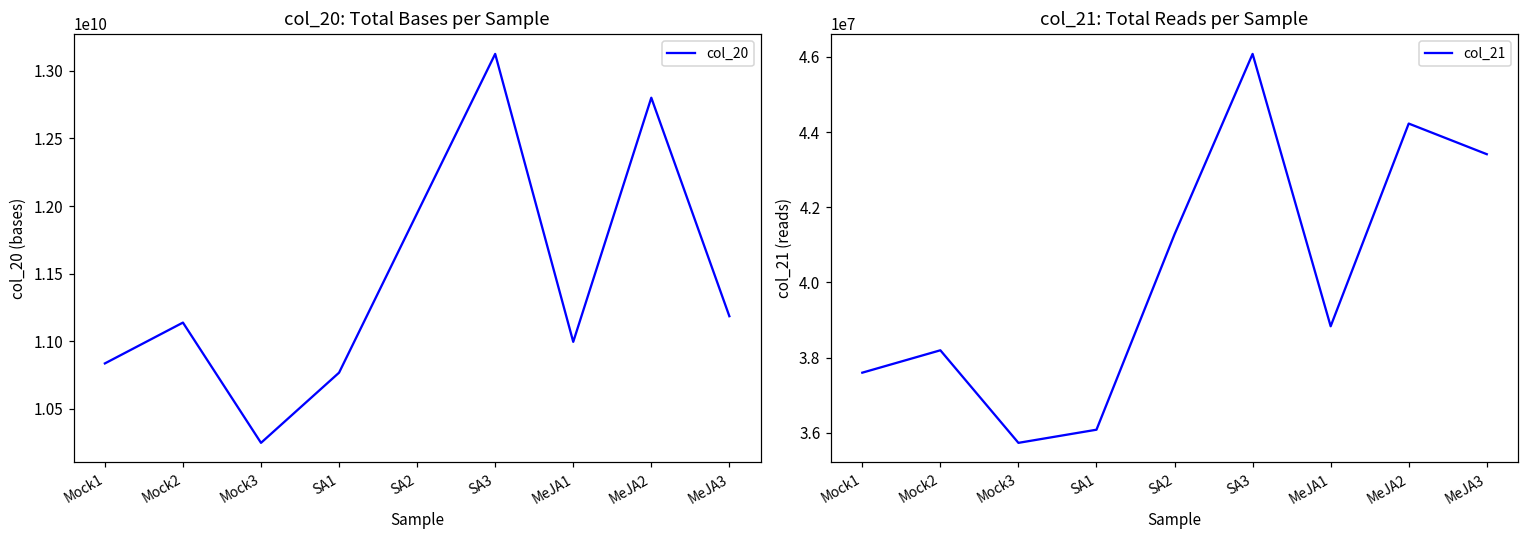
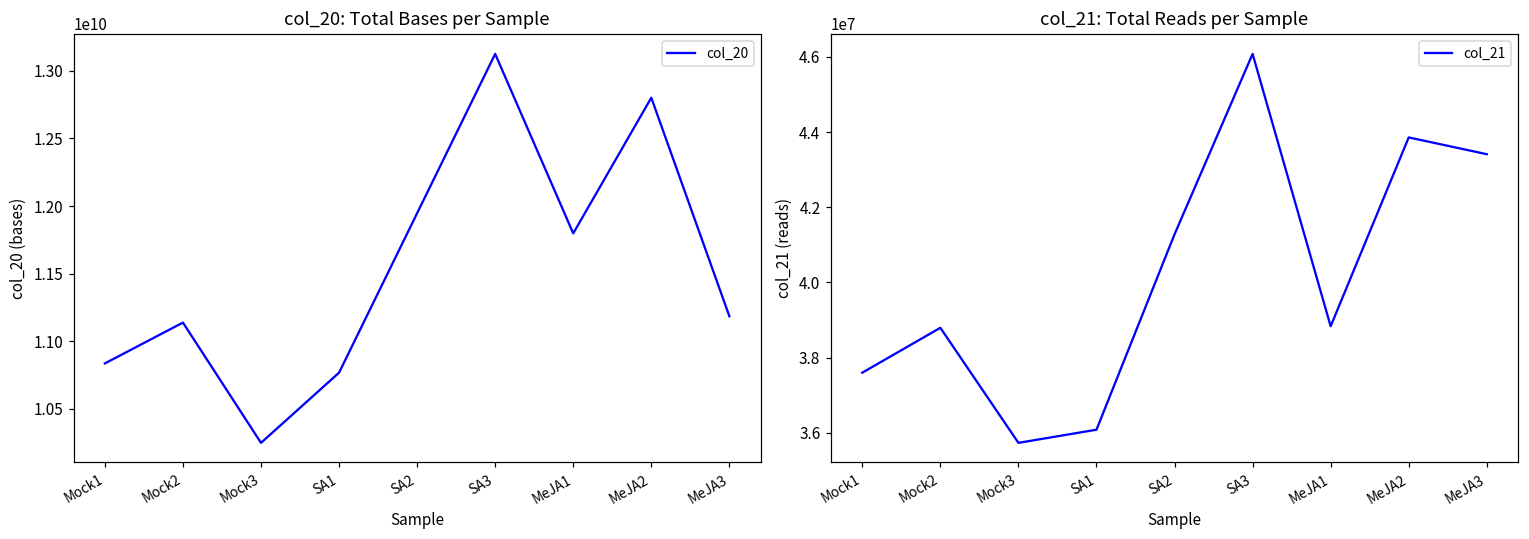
  {
    "col_20: Total Bases per Sample": {
      "Mock1": 10840000000,
      "Mock2": 11140000000,
      "Mock3": 10250000000,
      "SA1": 10770000000,
      "SA2": 11950000000,
      "SA3": 13130000000,
-     "MeJA1": 11000000000,
+     "MeJA1": 11800000000,
      "MeJA2": 12800000000,
      "MeJA3": 11190000000
    },
    "col_21: Total Reads per Sample": {
      "Mock1": 37600000,
-     "Mock2": 38200000,
+     "Mock2": 38800000,
      "Mock3": 35700000,
      "SA1": 36100000,
      "SA2": 41300000,
      "SA3": 46100000,
      "MeJA1": 38800000,
-     "MeJA2": 44200000,
+     "MeJA2": 43900000,
      "MeJA3": 43400000
    }
  }
